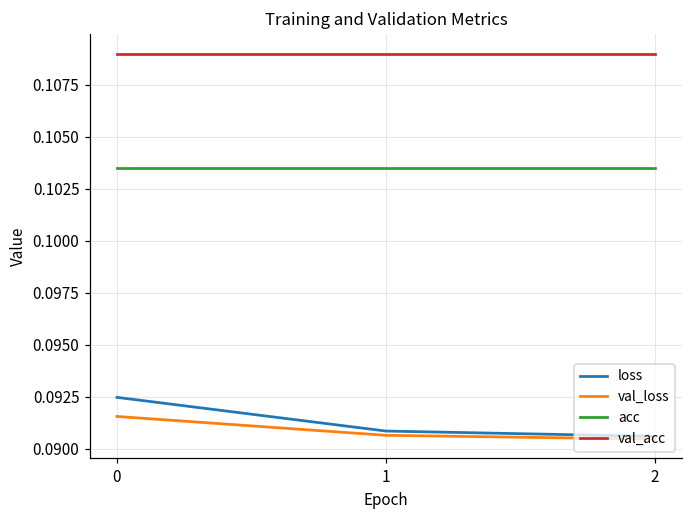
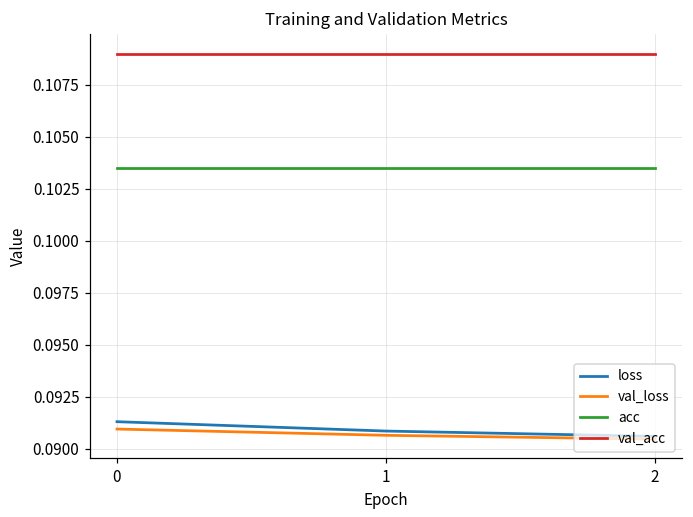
  {
    "loss": {
-     "0": 0.0925,
+     "0": 0.0913,
      "1": 0.0909
    },
    "val_loss": {
-     "0": 0.0916,
+     "0": 0.0910,
      "1": 0.0907
    },
    "acc": {
      "0": 0.1035,
      "1": 0.1035,
      "2": 0.1035
    },
    "val_acc": {
      "0": 0.1090,
      "1": 0.1090,
      "2": 0.1090
    }
  }
